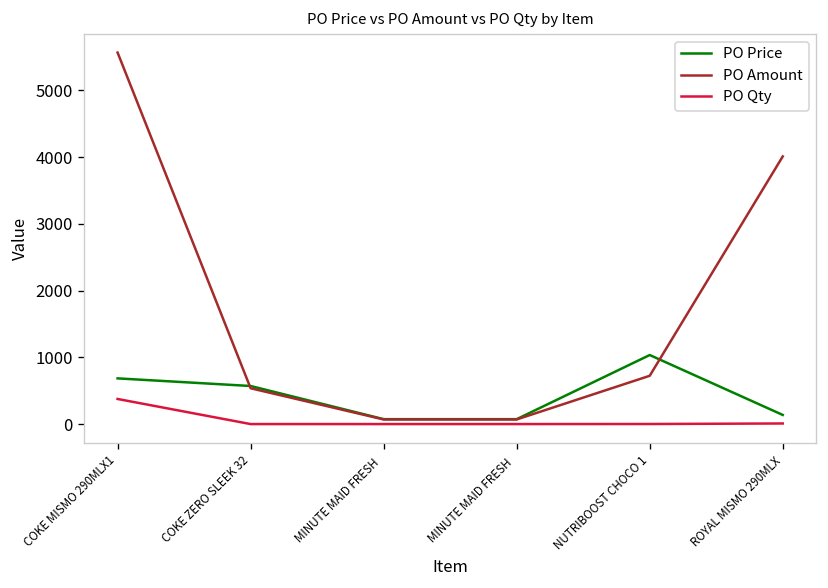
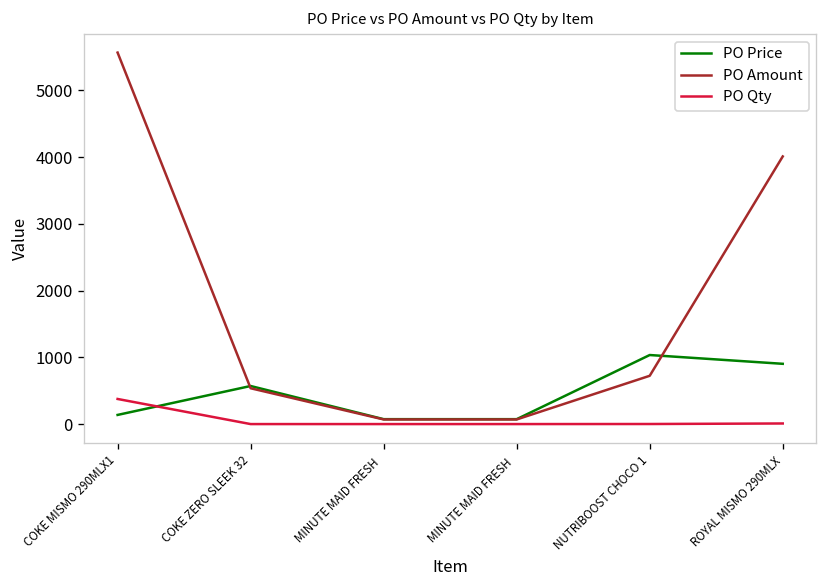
  {
    "PO Price": {
-     "COKE MISMO 290MLX1": 700,
+     "COKE MISMO 290MLX1": 100,
      "NUTRIBOOST CHOCO 1": 1000,
-     "ROYAL MISMO 290MLX": 100
+     "ROYAL MISMO 290MLX": 900
    },
    "PO Amount": {
      "COKE MISMO 290MLX1": 5600,
      "NUTRIBOOST CHOCO 1": 700,
      "ROYAL MISMO 290MLX": 4000
    },
    "PO Qty": {
      "COKE MISMO 290MLX1": 400,
      "COKE ZERO SLEEK 32": 0,
      "NUTRIBOOST CHOCO 1": 0,
      "ROYAL MISMO 290MLX": 0
    }
  }
